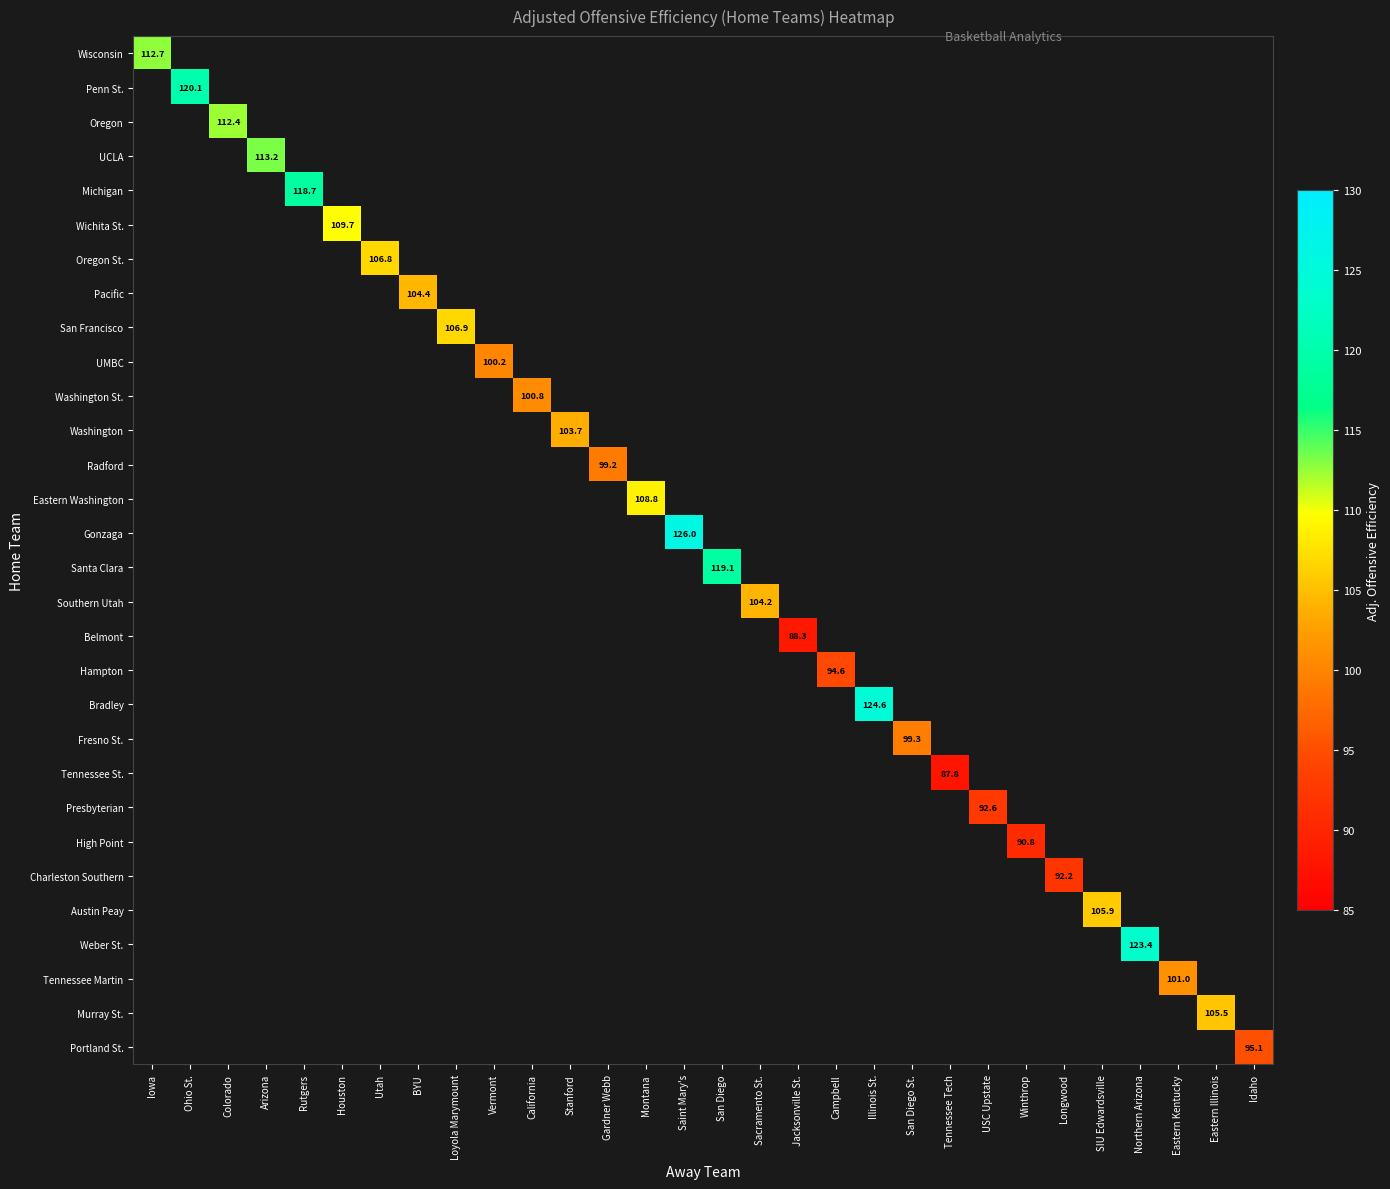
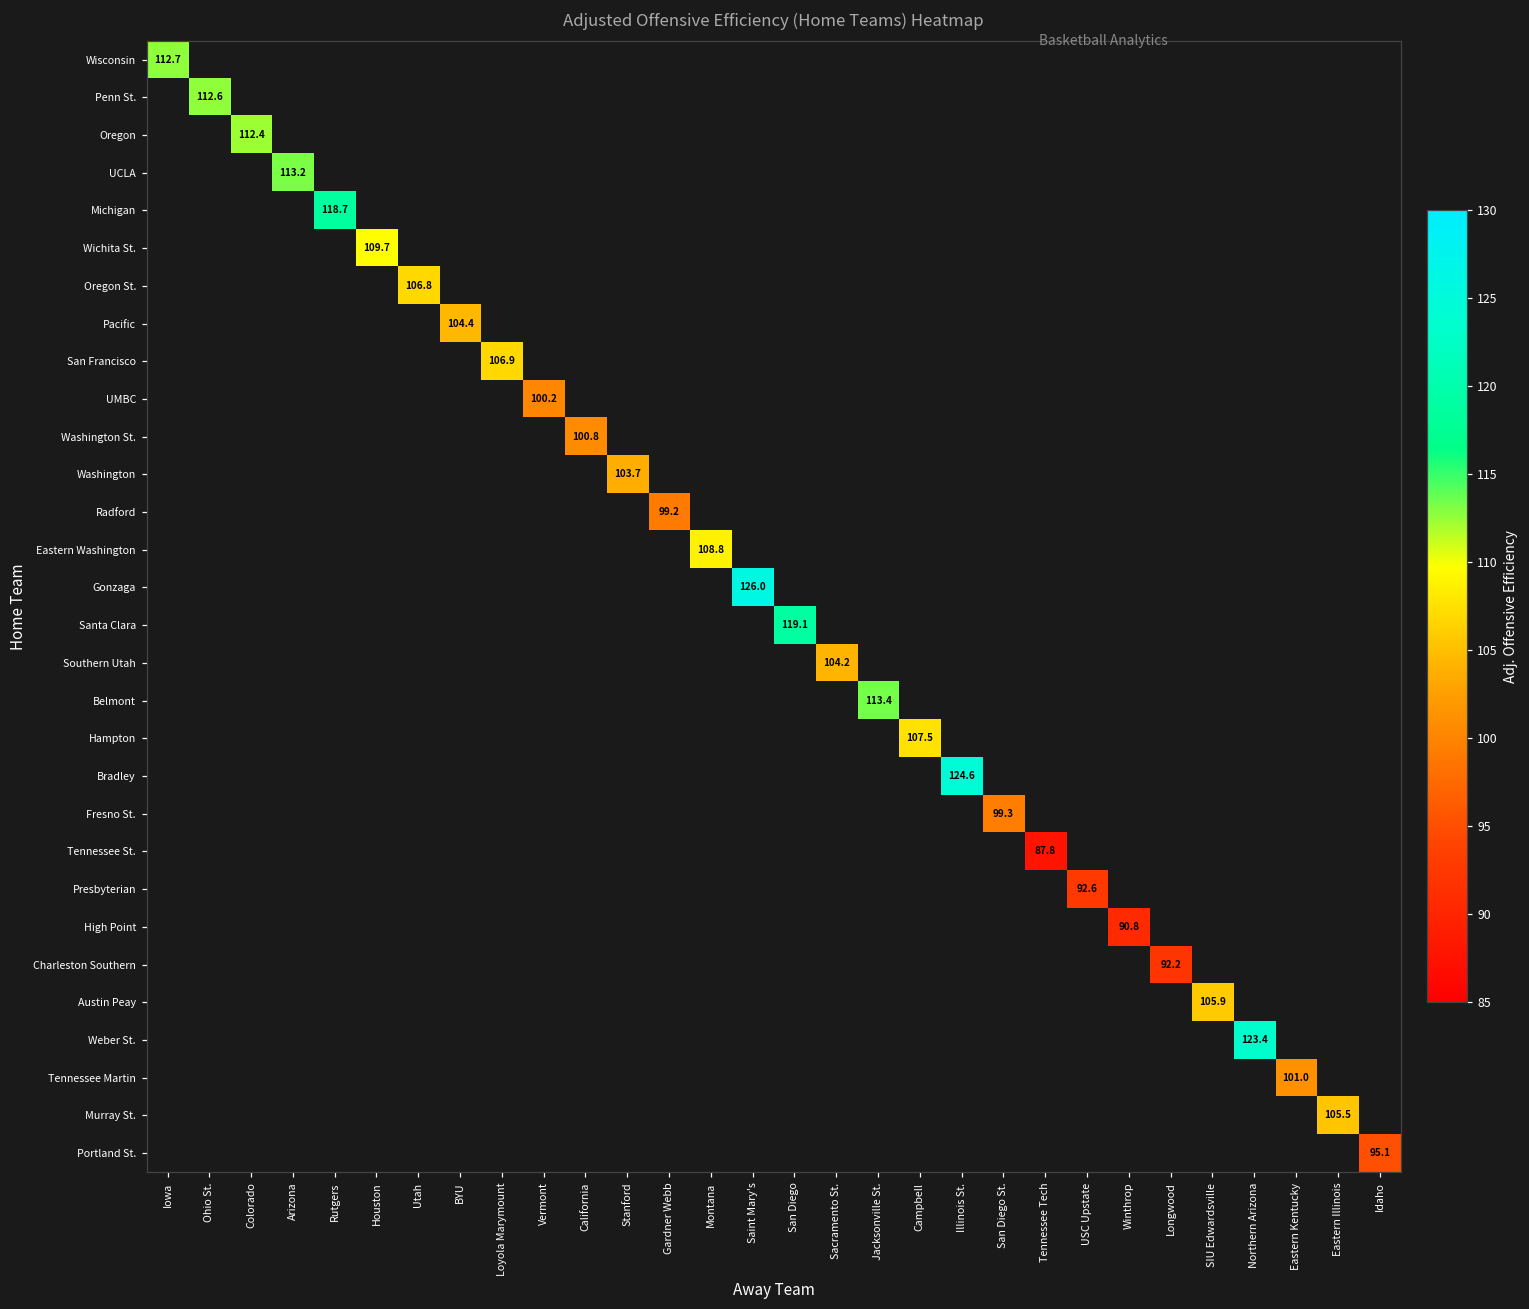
  {
    "Wisconsin": {
      "Iowa": 112.7
    },
    "Penn St.": {
-     "Ohio St.": 120.1
+     "Ohio St.": 112.6
    },
    "Oregon": {
      "Colorado": 112.4
    },
    "UCLA": {
      "Arizona": 113.2
    },
    "Michigan": {
      "Rutgers": 118.7
    },
    "Wichita St.": {
      "Houston": 109.7
    },
    "Oregon St.": {
      "Utah": 106.8
    },
    "Pacific": {
      "BYU": 104.4
    },
    "San Francisco": {
      "Loyola Marymount": 106.9
    },
    "UMBC": {
      "Vermont": 100.2
    },
    "Washington St.": {
      "California": 100.8
    },
    "Washington": {
      "Stanford": 103.7
    },
    "Radford": {
      "Gardner Webb": 99.2
    },
    "Eastern Washington": {
      "Montana": 108.8
    },
    "Gonzaga": {
      "Saint Mary's": 126.0
    },
    "Santa Clara": {
      "San Diego": 119.1
    },
    "Southern Utah": {
      "Sacramento St.": 104.2
    },
    "Belmont": {
-     "Jacksonville St.": 88.3
+     "Jacksonville St.": 113.4
    },
    "Hampton": {
-     "Campbell": 94.6
+     "Campbell": 107.5
    },
    "Bradley": {
      "Illinois St.": 124.6
    },
    "Fresno St.": {
      "San Diego St.": 99.3
    },
    "Tennessee St.": {
      "Tennessee Tech": 87.8
    },
    "Presbyterian": {
      "USC Upstate": 92.6
    },
    "High Point": {
      "Winthrop": 90.8
    },
    "Charleston Southern": {
      "Longwood": 92.2
    },
    "Austin Peay": {
      "SIU Edwardsville": 105.9
    },
    "Weber St.": {
      "Northern Arizona": 123.4
    },
    "Tennessee Martin": {
      "Eastern Kentucky": 101.0
    },
    "Murray St.": {
      "Eastern Illinois": 105.5
    },
    "Portland St.": {
      "Idaho": 95.1
    }
  }
